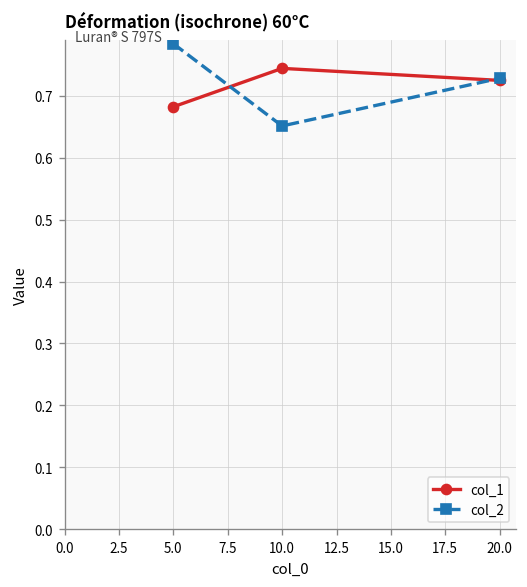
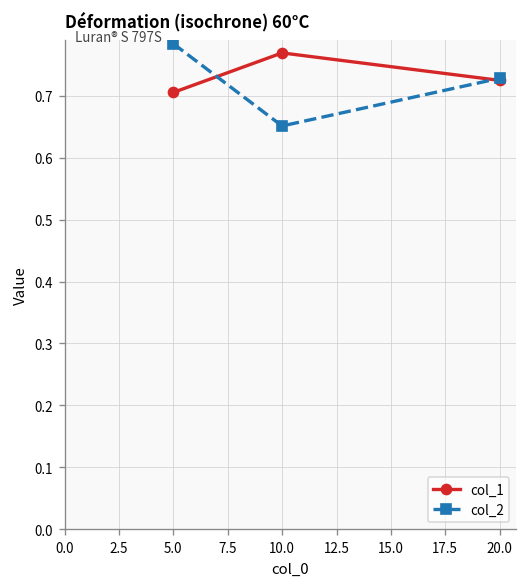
  {
    "col_1": {
-     "5.0": 0.68,
-     "10.0": 0.74
+     "5.0": 0.71,
+     "10.0": 0.77
    },
    "col_2": {
      "5.0": 0.78,
      "10.0": 0.65
    }
  }
